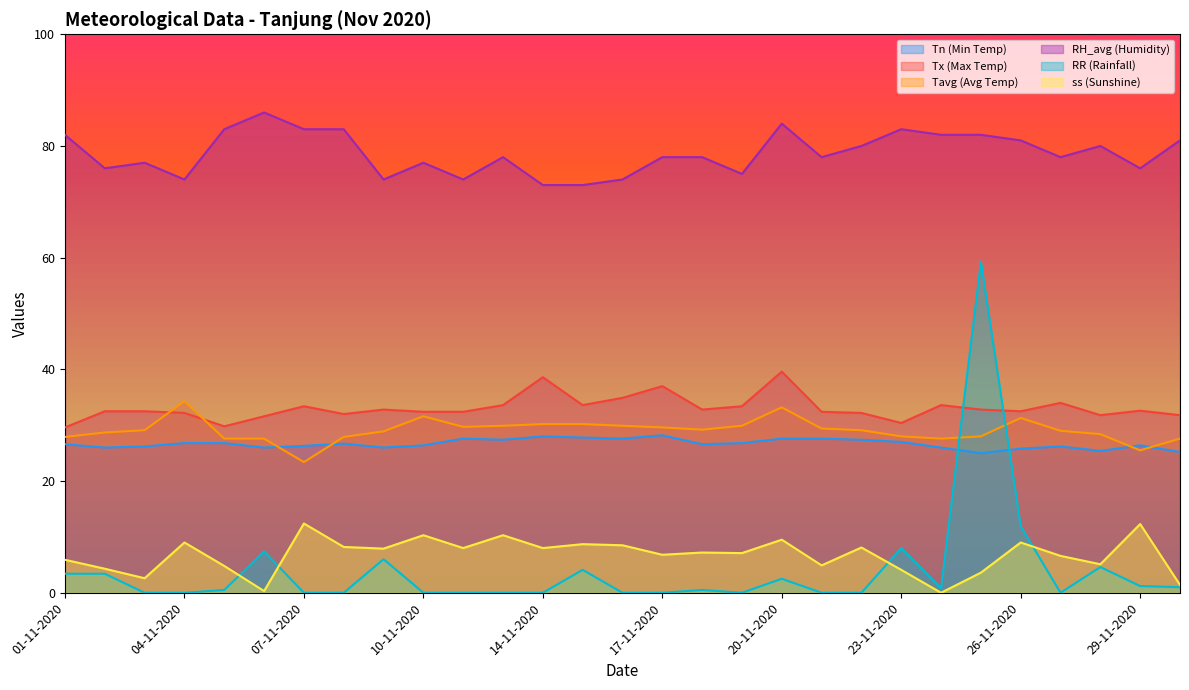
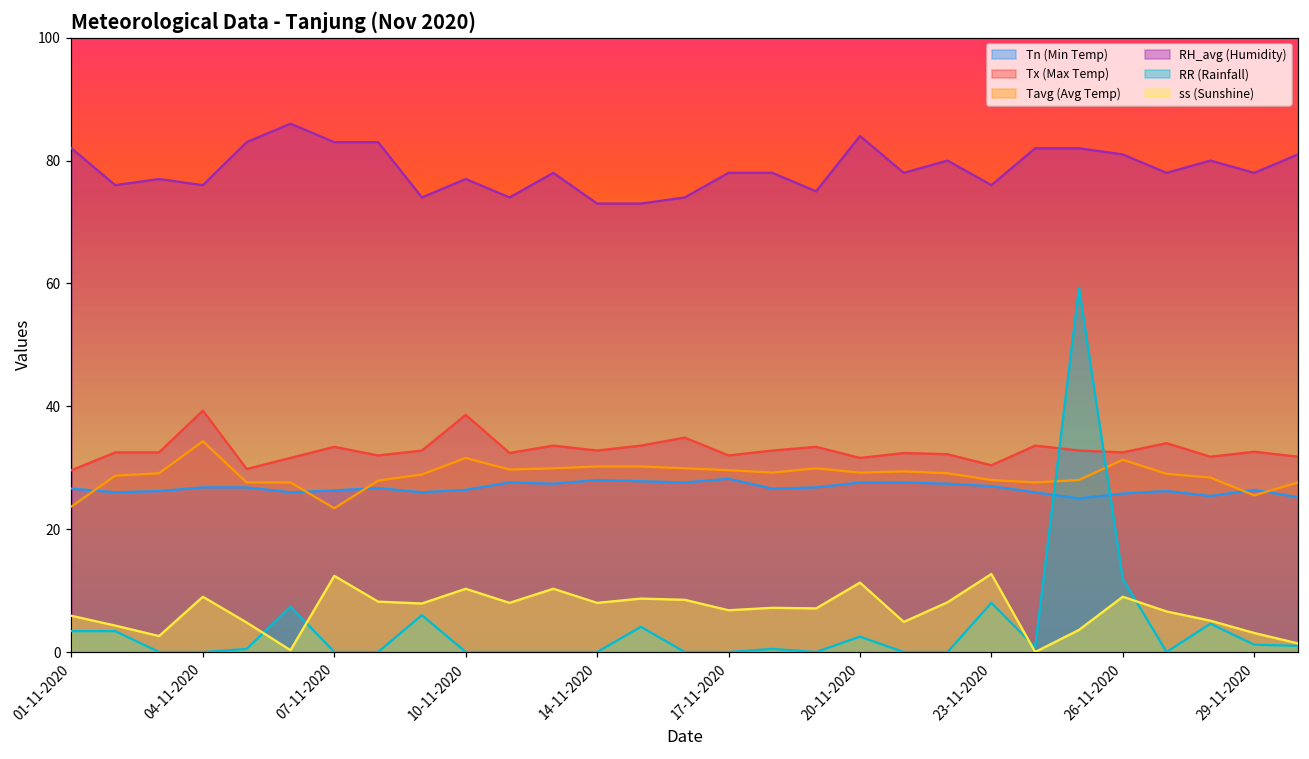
  {
    "Tx (Max Temp)": {
      "01-11-2020": 30,
-     "04-11-2020": 32,
+     "04-11-2020": 39,
      "07-11-2020": 33,
-     "10-11-2020": 32,
-     "14-11-2020": 39,
-     "17-11-2020": 37,
-     "20-11-2020": 40,
+     "10-11-2020": 39,
+     "14-11-2020": 33,
+     "17-11-2020": 32,
+     "20-11-2020": 32,
      "23-11-2020": 30,
      "26-11-2020": 33,
      "29-11-2020": 33
    },
    "Tavg (Avg Temp)": {
-     "01-11-2020": 28,
+     "01-11-2020": 24,
      "04-11-2020": 34,
      "07-11-2020": 23,
      "10-11-2020": 32,
      "14-11-2020": 30,
      "17-11-2020": 30,
-     "20-11-2020": 33,
+     "20-11-2020": 29,
      "23-11-2020": 28,
      "26-11-2020": 31,
      "29-11-2020": 26
    },
    "RH_avg (Humidity)": {
      "01-11-2020": 82,
-     "04-11-2020": 74,
+     "04-11-2020": 76,
      "07-11-2020": 83,
      "10-11-2020": 77,
      "14-11-2020": 73,
      "17-11-2020": 78,
      "20-11-2020": 84,
-     "23-11-2020": 83,
+     "23-11-2020": 76,
      "26-11-2020": 81,
-     "29-11-2020": 76
+     "29-11-2020": 78
    },
    "ss (Sunshine)": {
      "01-11-2020": 6,
      "04-11-2020": 9,
      "07-11-2020": 12,
      "10-11-2020": 10,
      "14-11-2020": 8,
      "17-11-2020": 7,
-     "20-11-2020": 10,
-     "23-11-2020": 4,
+     "20-11-2020": 11,
+     "23-11-2020": 13,
      "26-11-2020": 9,
-     "29-11-2020": 12
+     "29-11-2020": 3
    }
  }
